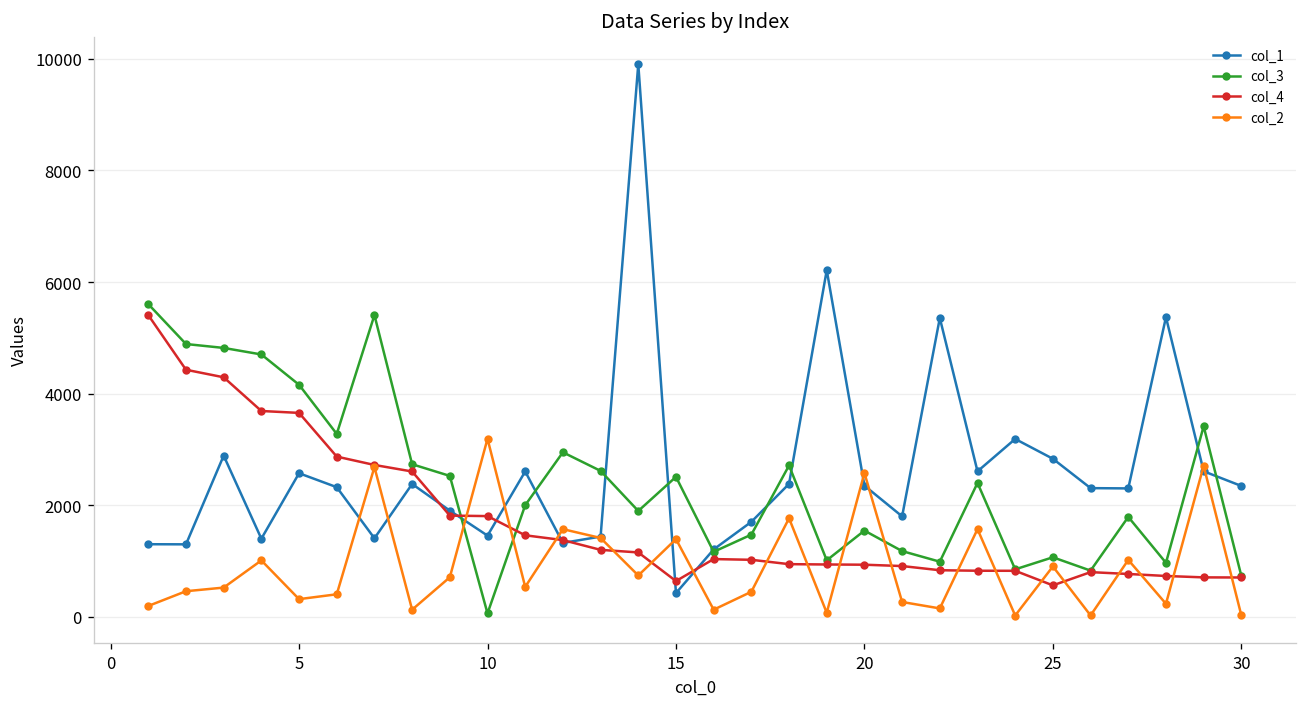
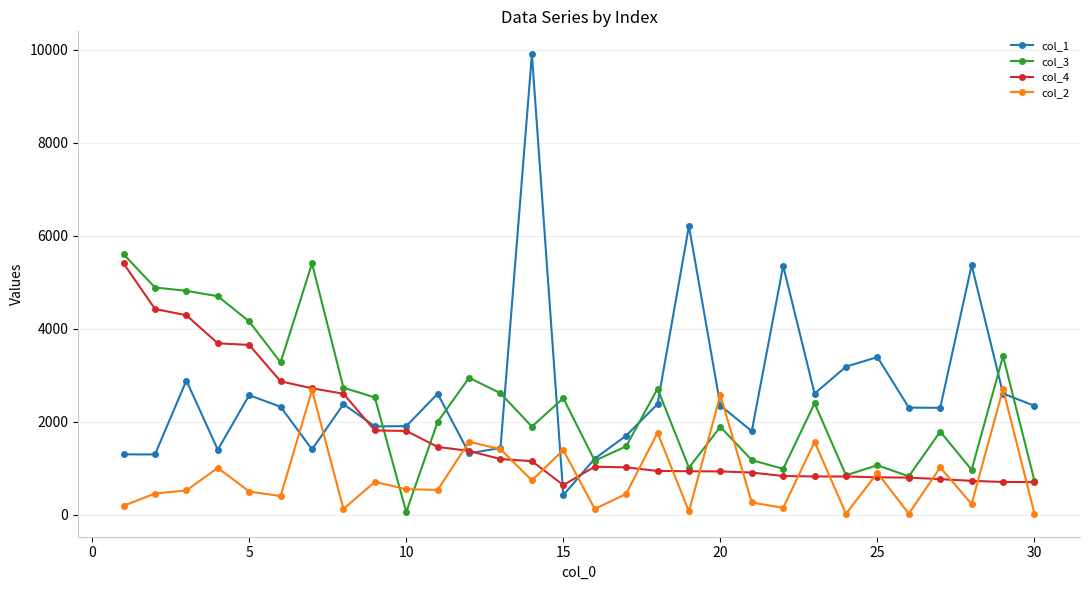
  {
    "col_1": {
      "5": 2600,
-     "10": 1500,
+     "10": 1900,
      "15": 400,
      "20": 2400,
-     "25": 2800,
+     "25": 3400,
      "30": 2300
    },
    "col_3": {
      "5": 4200,
      "10": 100,
      "15": 2500,
-     "20": 1500,
+     "20": 1900,
      "25": 1100
    },
    "col_4": {
      "5": 3700,
      "10": 1800,
      "15": 600,
      "20": 900,
-     "25": 600
+     "25": 800
    },
    "col_2": {
-     "5": 300,
-     "10": 3200,
+     "5": 500,
+     "10": 600,
      "15": 1400,
      "20": 2600,
      "25": 900,
      "30": 0
    }
  }
